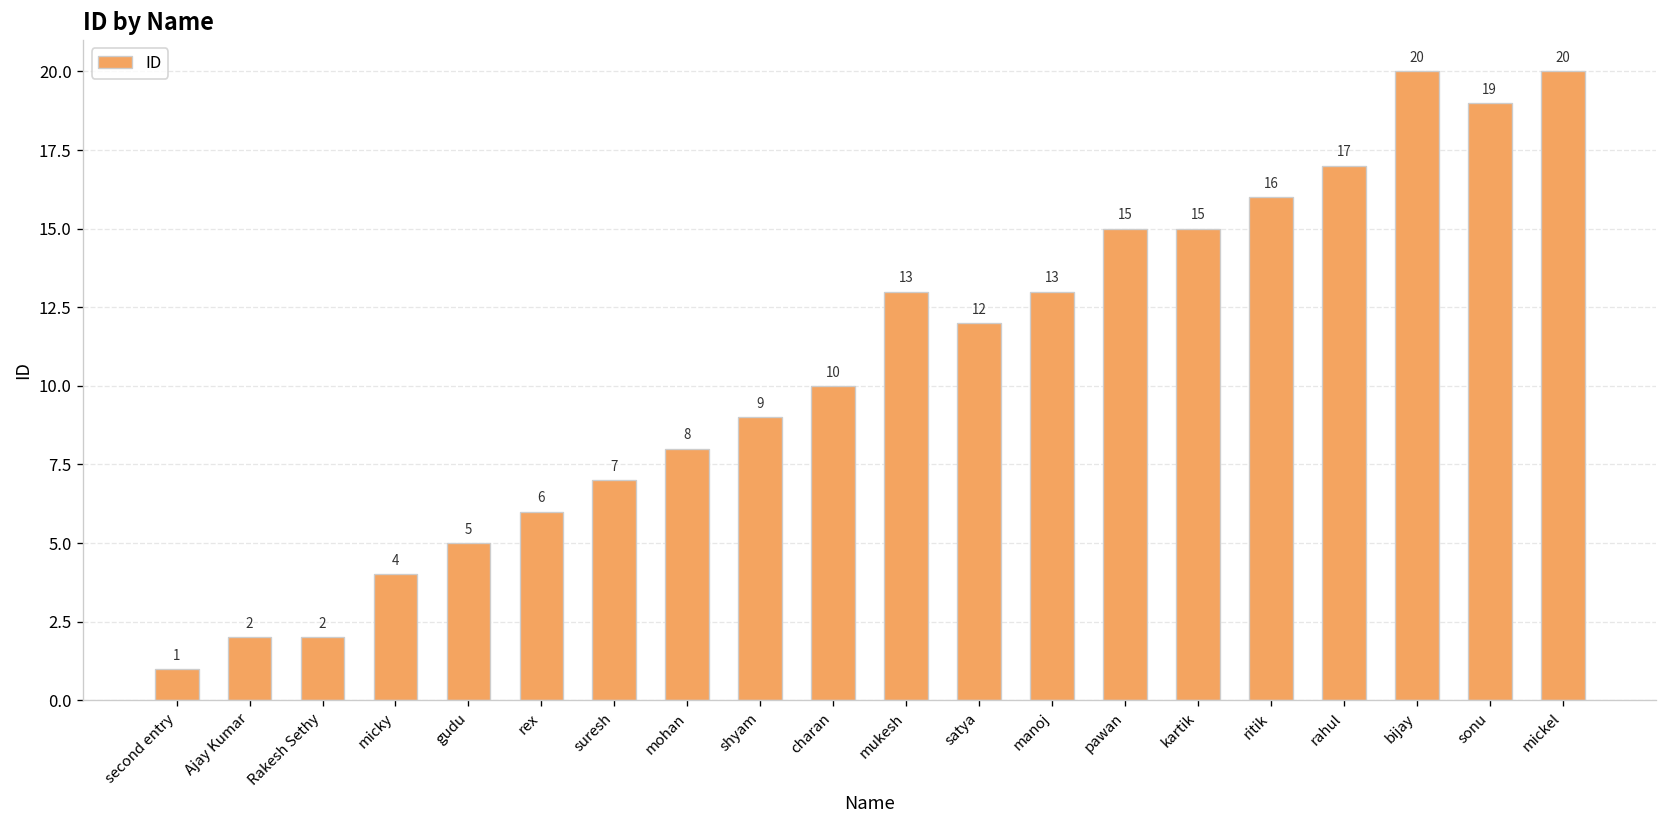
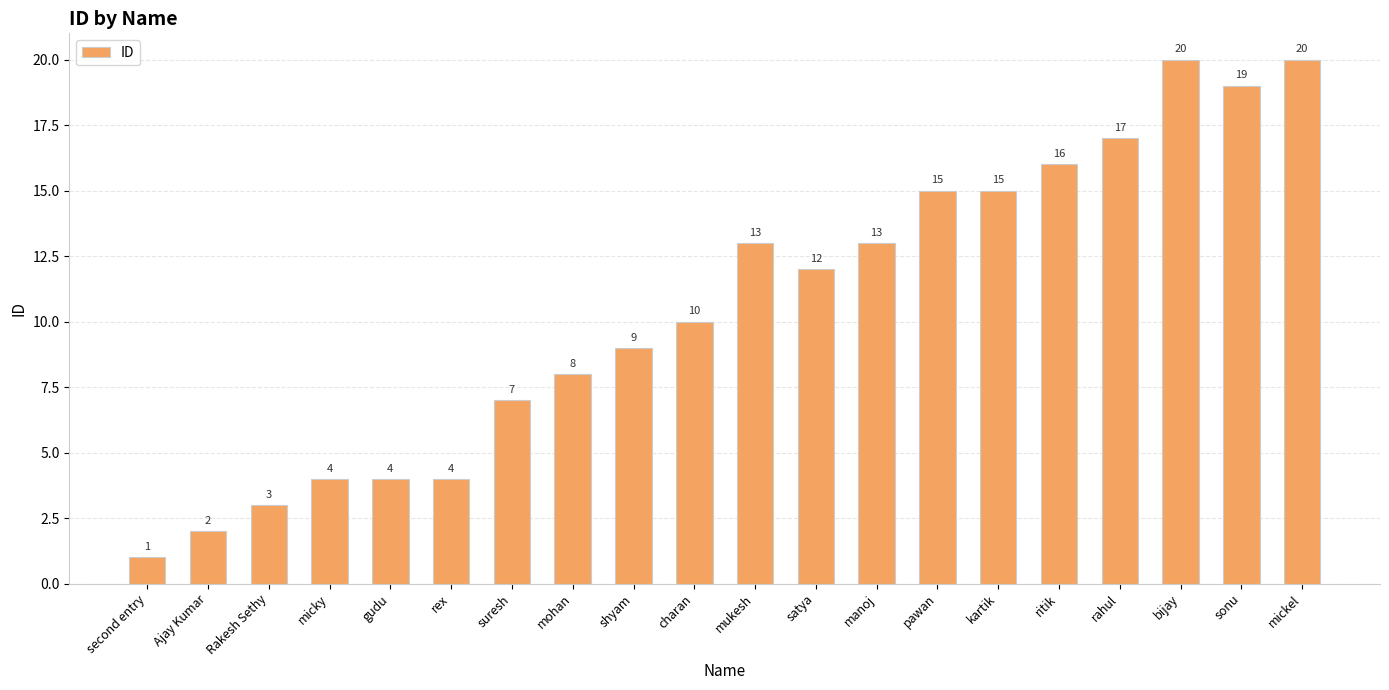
  {
    "second entry": 1,
    "Ajay Kumar": 2,
-   "Rakesh Sethy": 2,
+   "Rakesh Sethy": 3,
    "micky": 4,
-   "gudu": 5,
-   "rex": 6,
+   "gudu": 4,
+   "rex": 4,
    "suresh": 7,
    "mohan": 8,
    "shyam": 9,
    "charan": 10,
    "mukesh": 13,
    "satya": 12,
    "manoj": 13,
    "pawan": 15,
    "kartik": 15,
    "ritik": 16,
    "rahul": 17,
    "bijay": 20,
    "sonu": 19,
    "mickel": 20
  }
